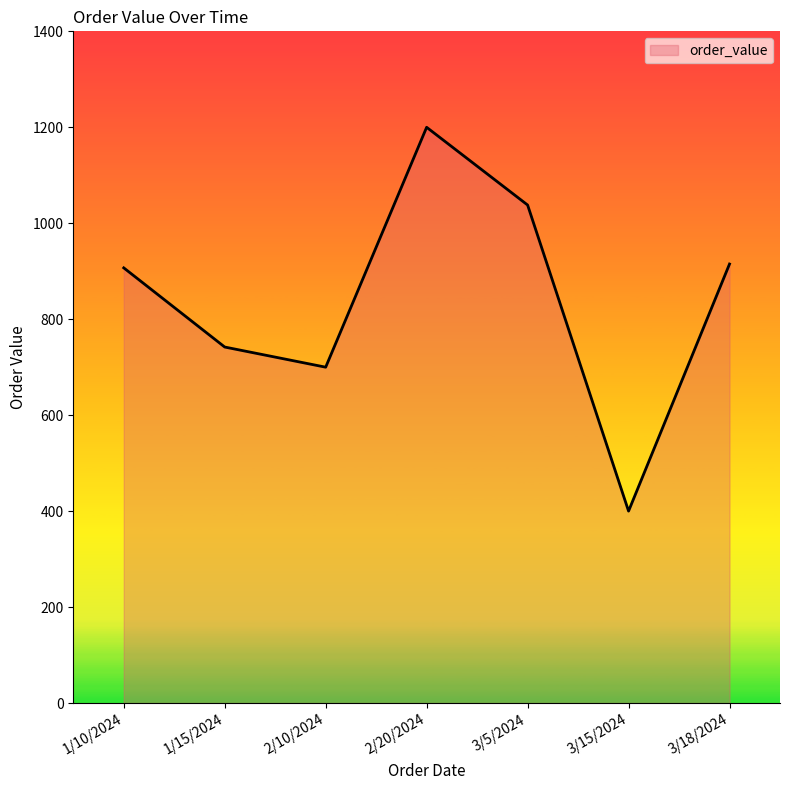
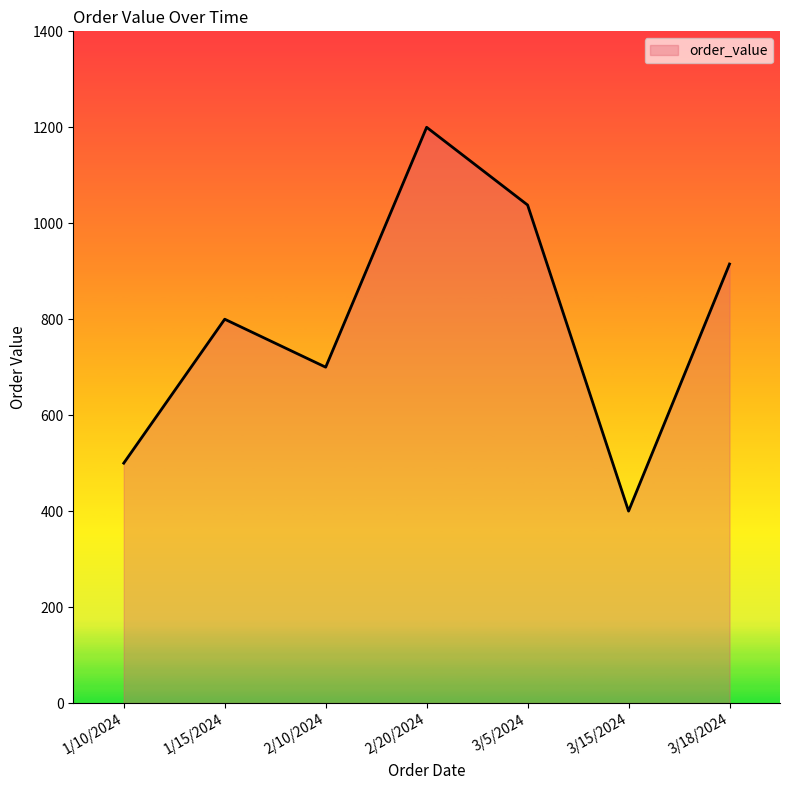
  {
-   "1/10/2024": 910,
-   "1/15/2024": 740,
+   "1/10/2024": 500,
+   "1/15/2024": 800,
    "2/10/2024": 700,
    "2/20/2024": 1200,
    "3/5/2024": 1040,
    "3/15/2024": 400,
    "3/18/2024": 920
  }
